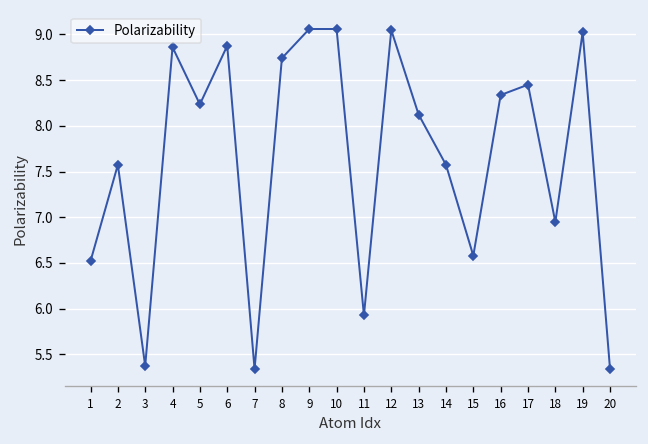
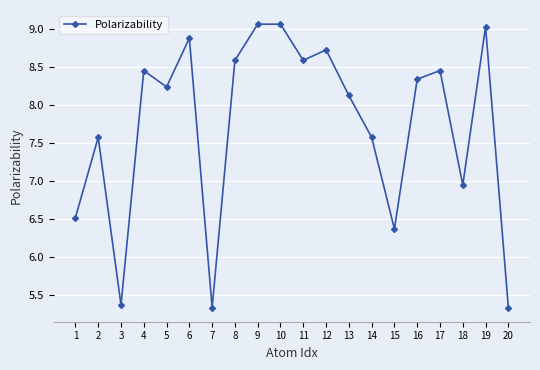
  {
    "1": 6.5,
    "2": 7.6,
    "3": 5.4,
-   "4": 8.9,
+   "4": 8.5,
    "5": 8.2,
    "6": 8.9,
    "7": 5.3,
-   "8": 8.7,
+   "8": 8.6,
    "9": 9.1,
    "10": 9.1,
-   "11": 5.9,
-   "12": 9.0,
+   "11": 8.6,
+   "12": 8.7,
    "13": 8.1,
    "14": 7.6,
-   "15": 6.6,
+   "15": 6.4,
    "16": 8.3,
    "17": 8.5,
    "18": 6.9,
    "19": 9.0,
    "20": 5.3
  }
